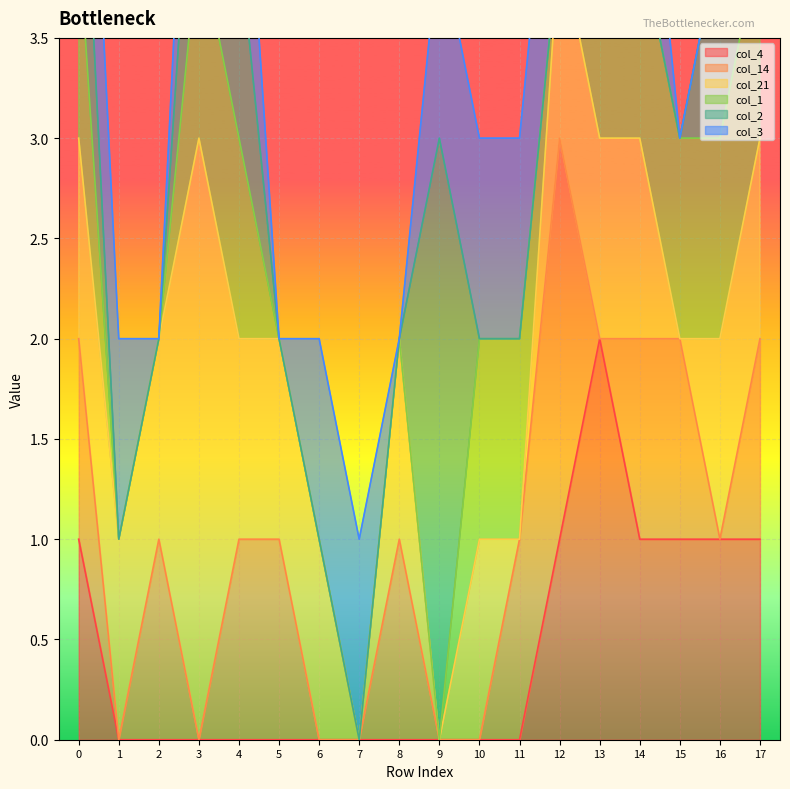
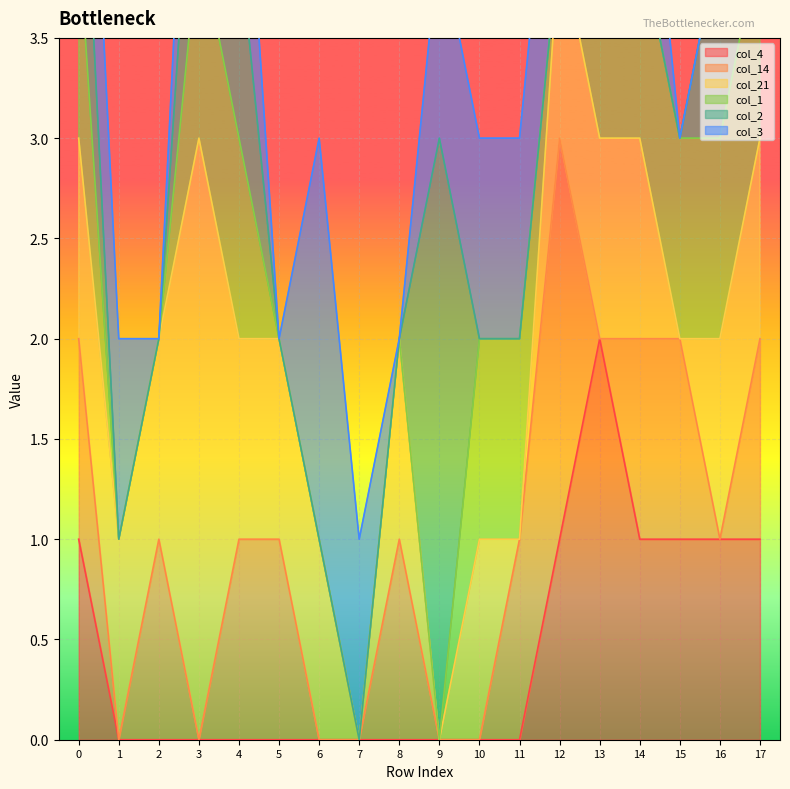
  {
    "col_1": {
      "4": 1
    },
    "col_2": {
      "9": 3
    },
    "col_3": {
      "1": 1,
-     "6": 1,
+     "6": 2,
      "7": 1,
      "10": 1,
      "11": 1
    }
  }
